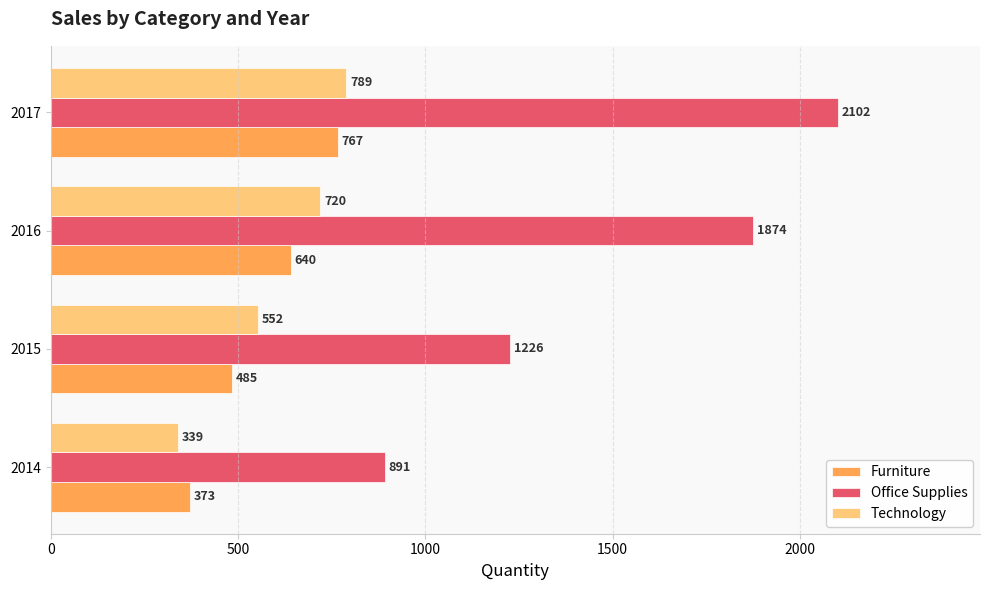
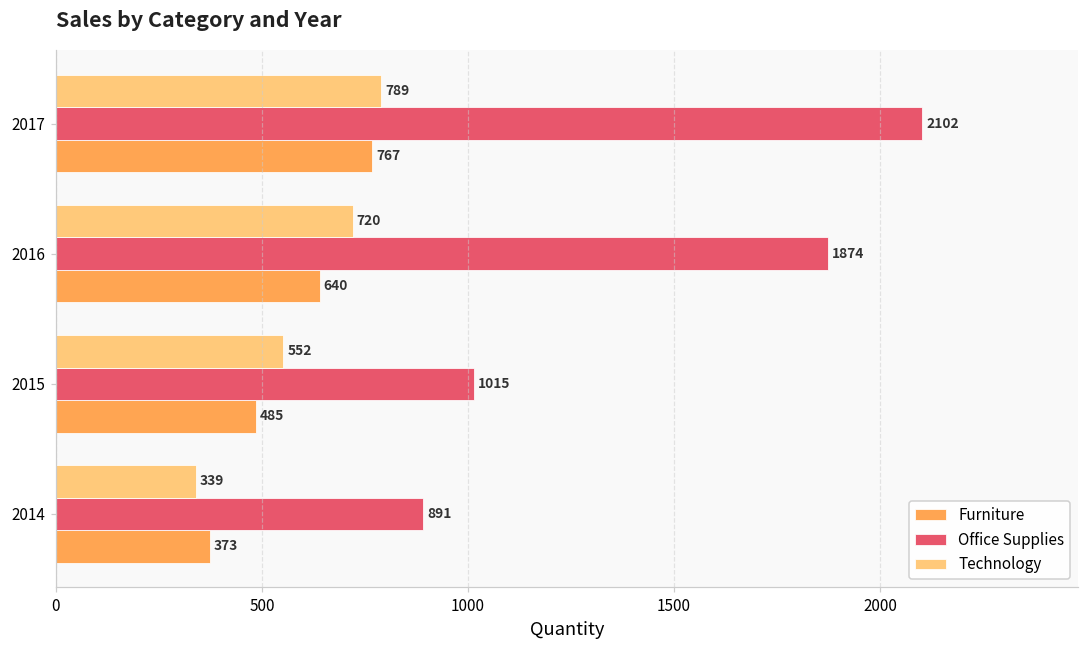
  {
    "Office Supplies": {
      "2017": 2102,
      "2016": 1874,
-     "2015": 1226,
+     "2015": 1015,
      "2014": 891
    }
  }
